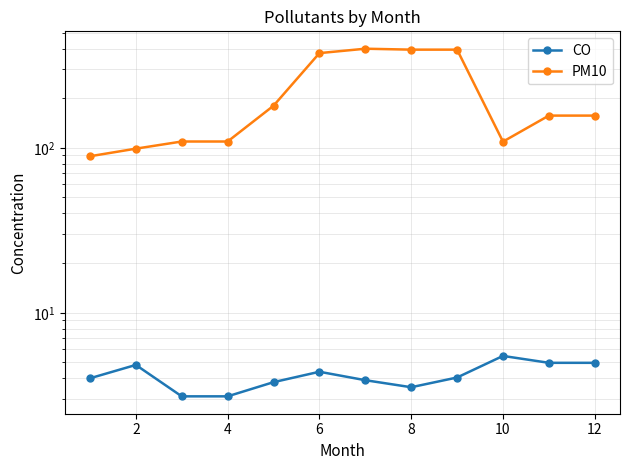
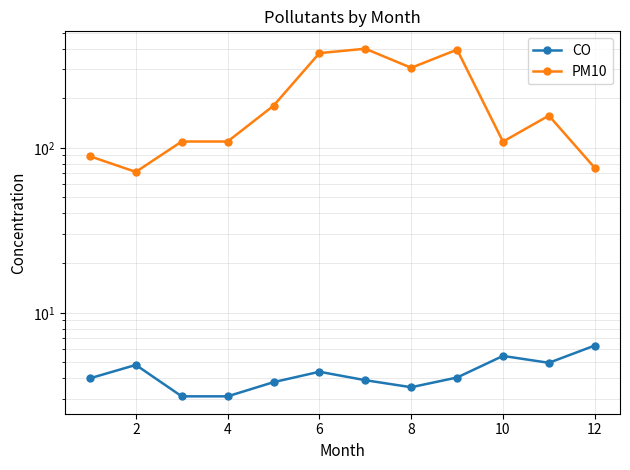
  {
    "CO": {
      "2": 4.8,
      "4": 3.1,
      "6": 4.4,
      "8": 3.5,
      "10": 5.5,
-     "12": 5.0
+     "12": 6.3
    },
    "PM10": {
-     "2": 100,
+     "2": 71,
      "4": 110,
      "6": 380,
-     "8": 390,
+     "8": 310,
      "10": 110,
-     "12": 160
+     "12": 80
    }
  }
